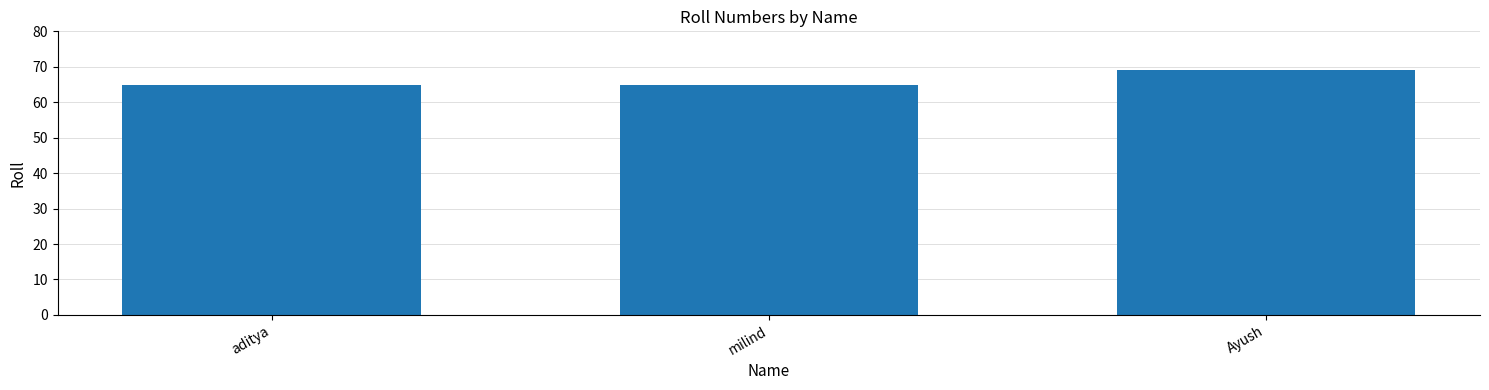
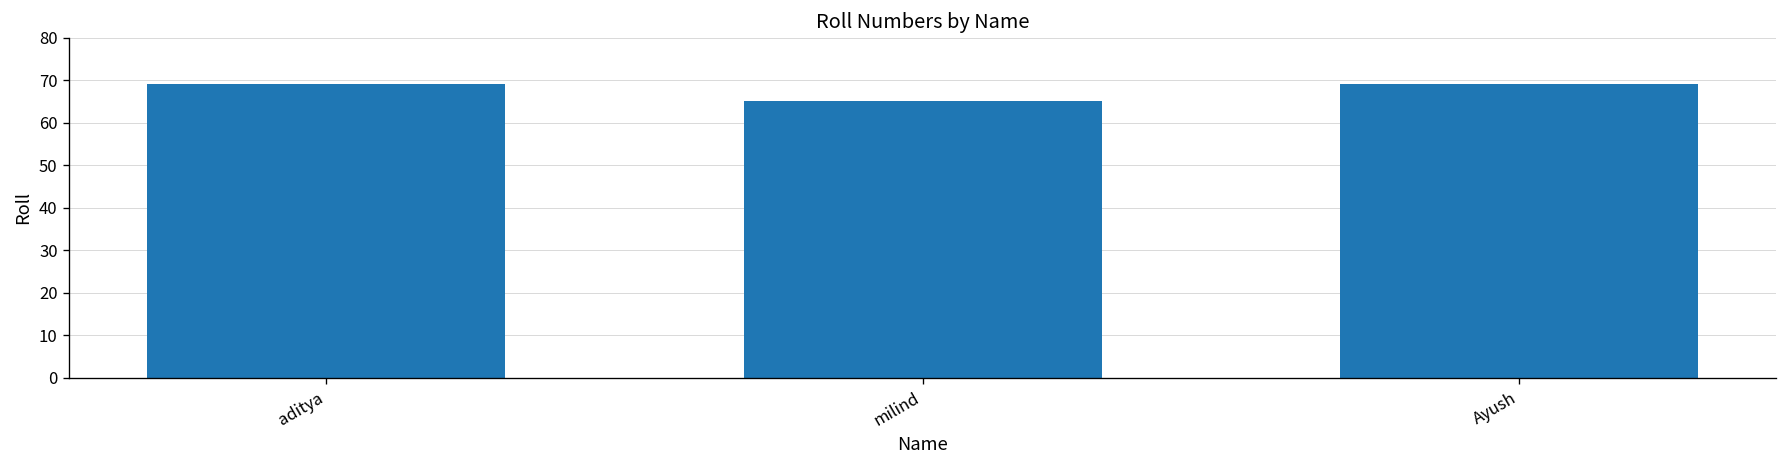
  {
-   "aditya": 65,
+   "aditya": 69,
    "milind": 65,
    "Ayush": 69
  }
